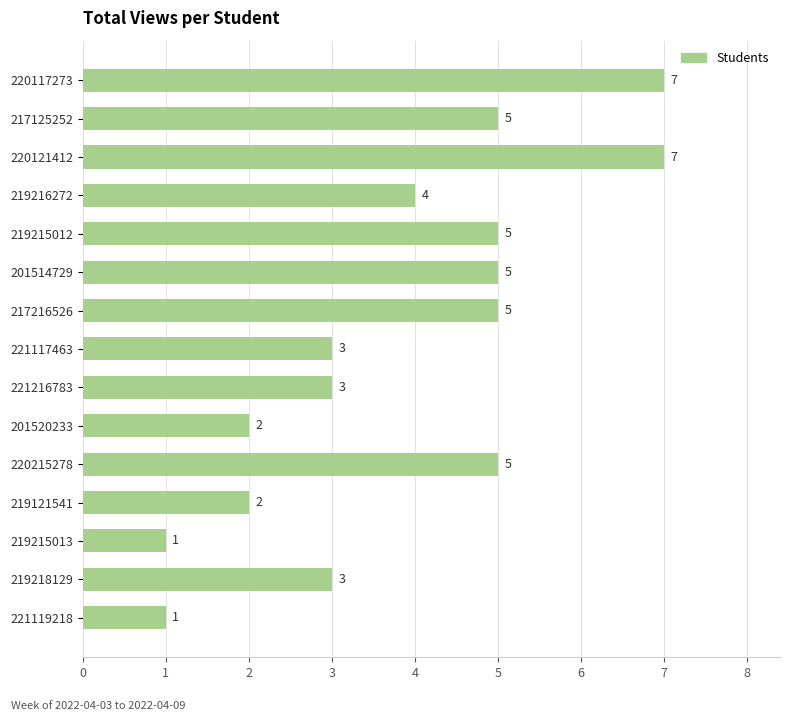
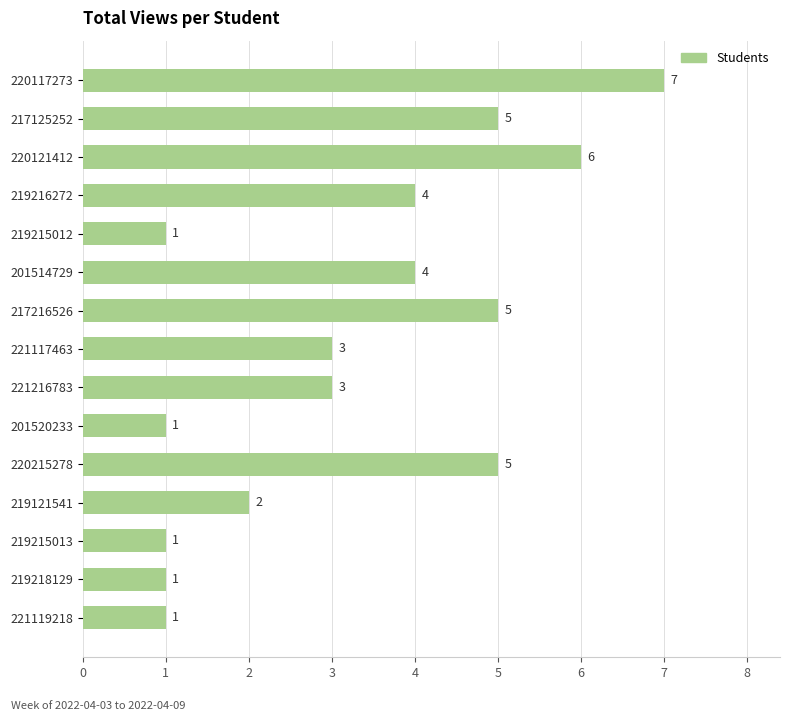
  {
    "220117273": 7,
    "217125252": 5,
-   "220121412": 7,
+   "220121412": 6,
    "219216272": 4,
-   "219215012": 5,
-   "201514729": 5,
+   "219215012": 1,
+   "201514729": 4,
    "217216526": 5,
    "221117463": 3,
    "221216783": 3,
-   "201520233": 2,
+   "201520233": 1,
    "220215278": 5,
    "219121541": 2,
    "219215013": 1,
-   "219218129": 3,
+   "219218129": 1,
    "221119218": 1
  }
